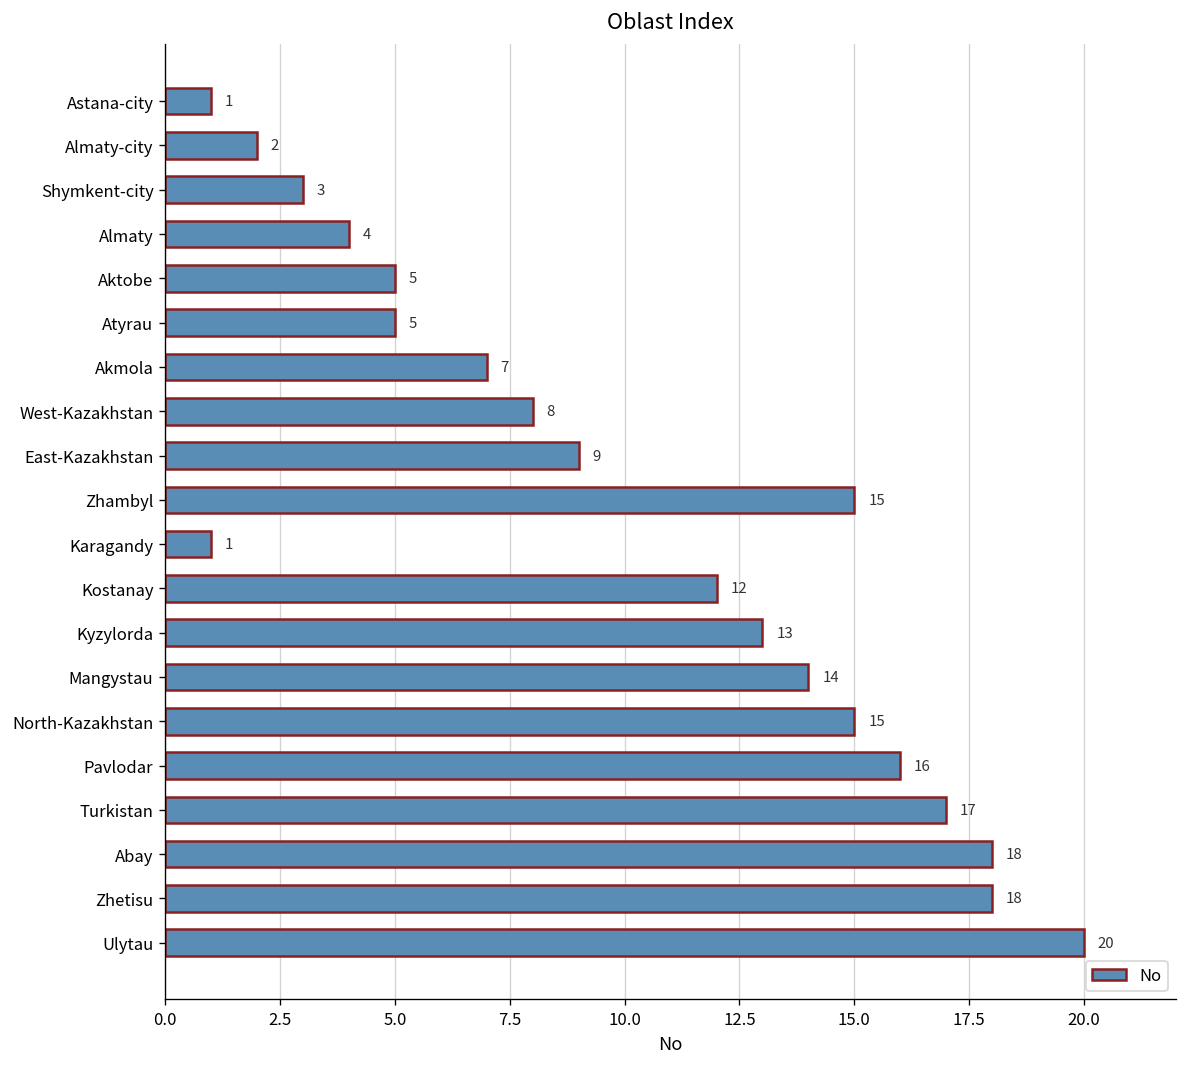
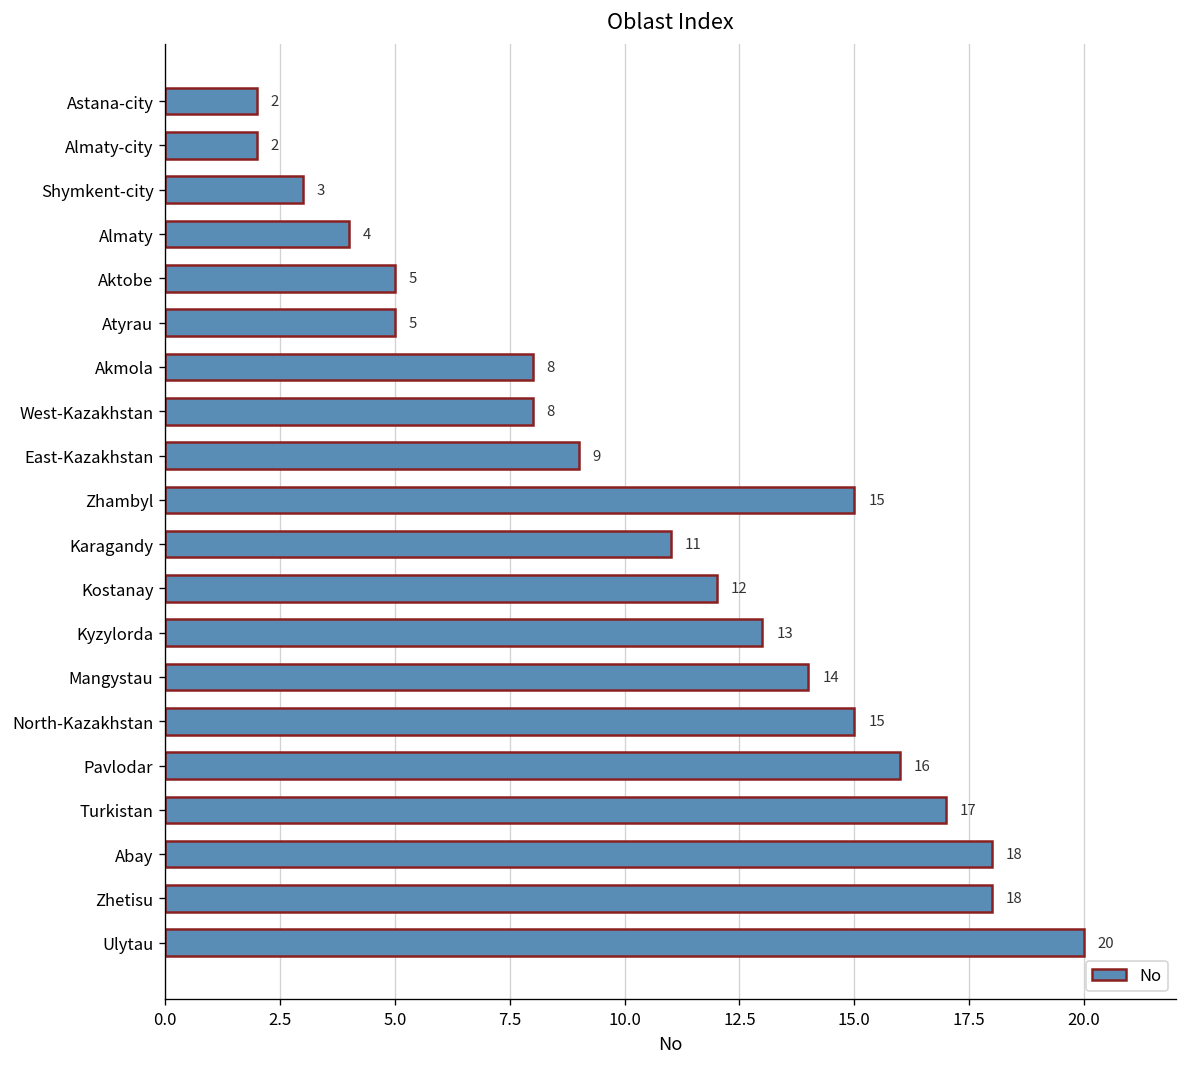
  {
-   "Astana-city": 1,
+   "Astana-city": 2,
    "Almaty-city": 2,
    "Shymkent-city": 3,
    "Almaty": 4,
    "Aktobe": 5,
    "Atyrau": 5,
-   "Akmola": 7,
+   "Akmola": 8,
    "West-Kazakhstan": 8,
    "East-Kazakhstan": 9,
    "Zhambyl": 15,
-   "Karagandy": 1,
+   "Karagandy": 11,
    "Kostanay": 12,
    "Kyzylorda": 13,
    "Mangystau": 14,
    "North-Kazakhstan": 15,
    "Pavlodar": 16,
    "Turkistan": 17,
    "Abay": 18,
    "Zhetisu": 18,
    "Ulytau": 20
  }
